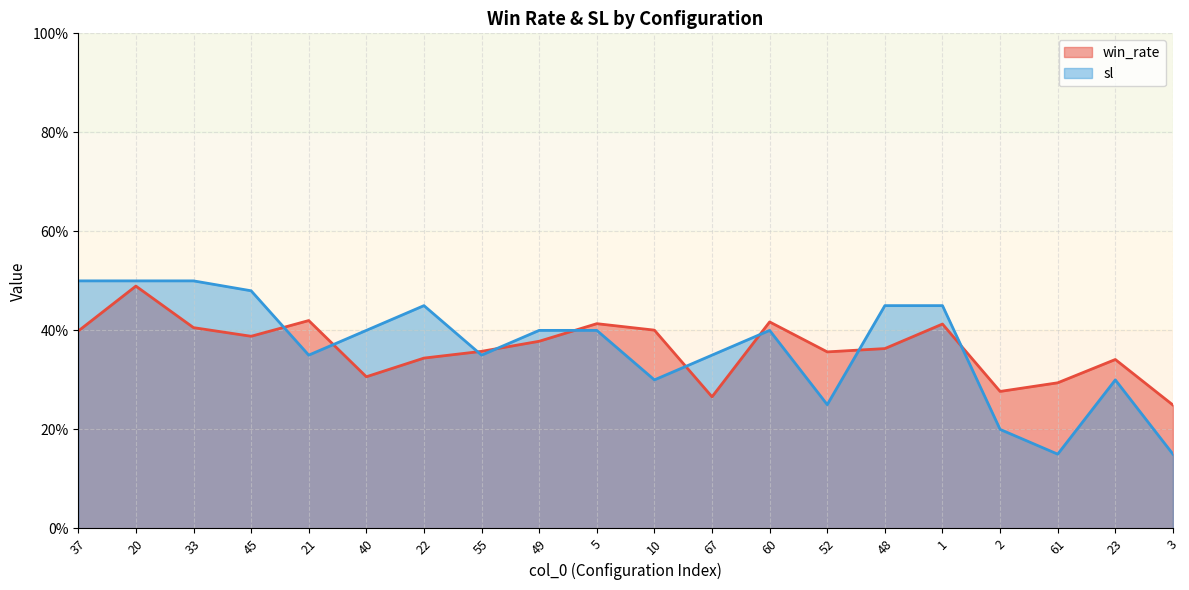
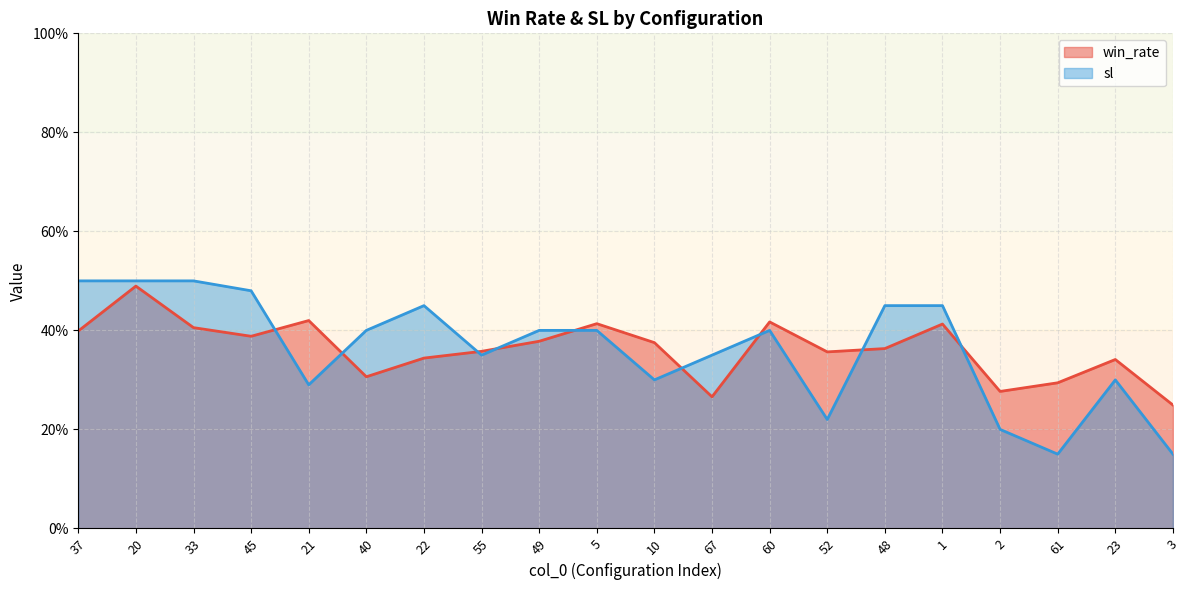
  {
    "win_rate": {
      "37": "40%",
      "20": "49%",
      "33": "41%",
      "45": "39%",
      "21": "42%",
      "40": "31%",
      "22": "34%",
      "55": "36%",
      "49": "38%",
      "5": "41%",
-     "10": "40%",
+     "10": "38%",
      "67": "27%",
      "60": "42%",
      "52": "36%",
      "48": "36%",
      "1": "41%",
      "2": "28%",
      "61": "29%",
      "23": "34%",
      "3": "25%"
    },
    "sl": {
      "37": "50%",
      "20": "50%",
      "33": "50%",
      "45": "48%",
-     "21": "35%",
+     "21": "29%",
      "40": "40%",
      "22": "45%",
      "55": "35%",
      "49": "40%",
      "5": "40%",
      "10": "30%",
      "67": "35%",
      "60": "40%",
-     "52": "25%",
+     "52": "22%",
      "48": "45%",
      "1": "45%",
      "2": "20%",
      "61": "15%",
      "23": "30%",
      "3": "15%"
    }
  }
